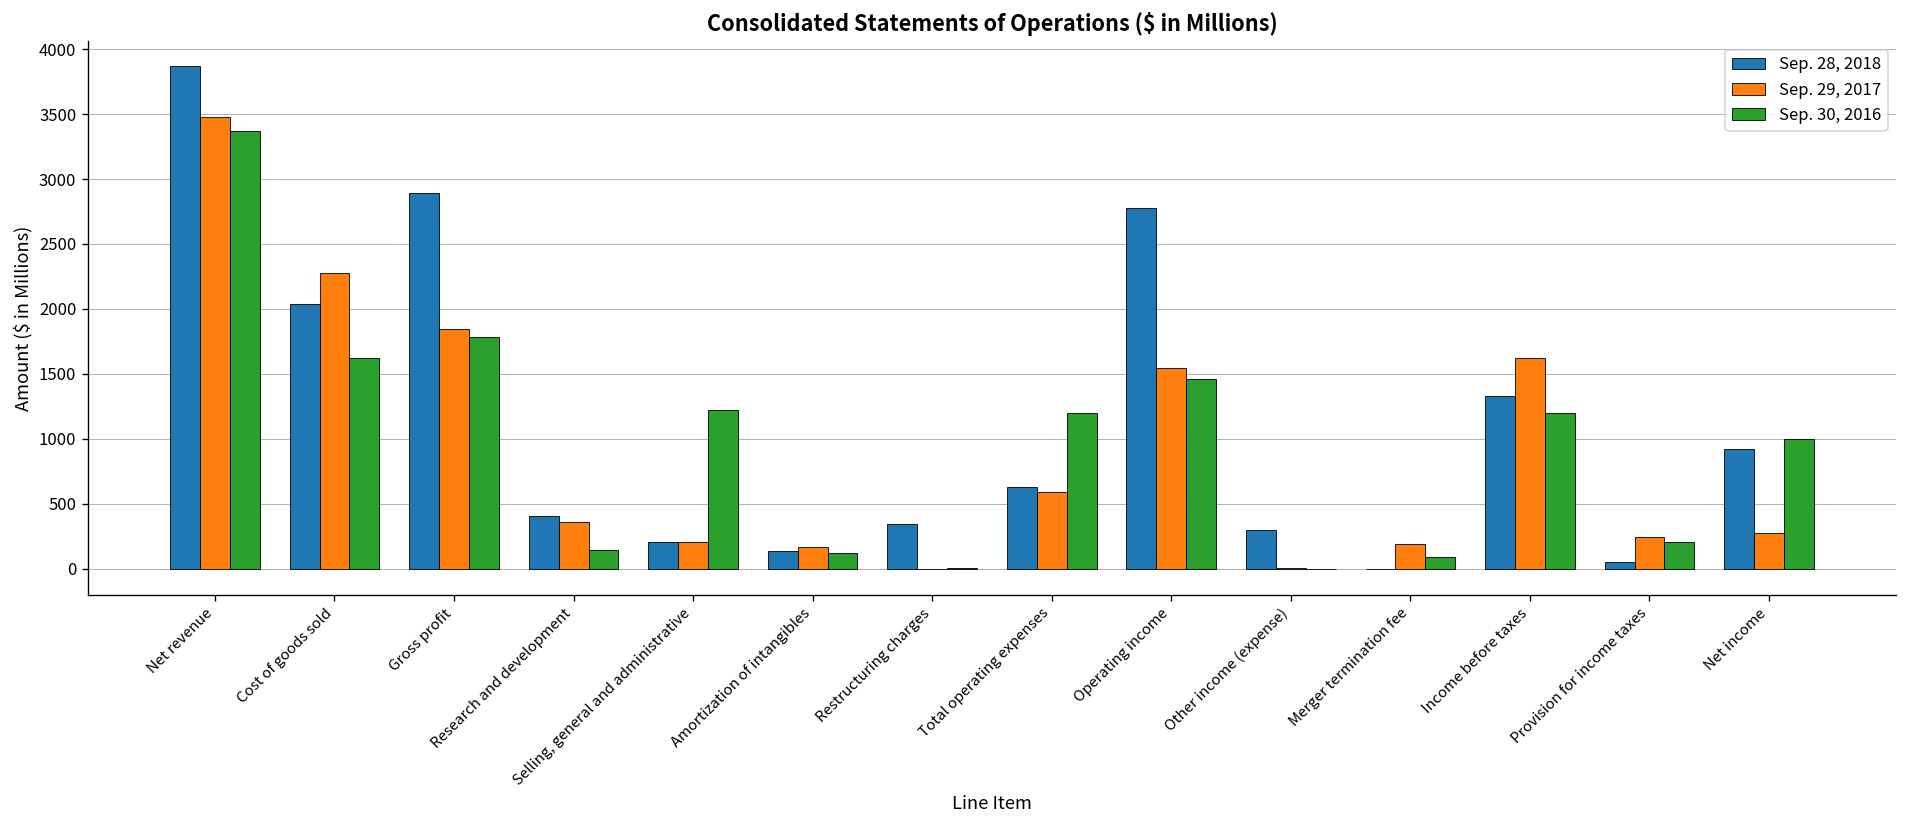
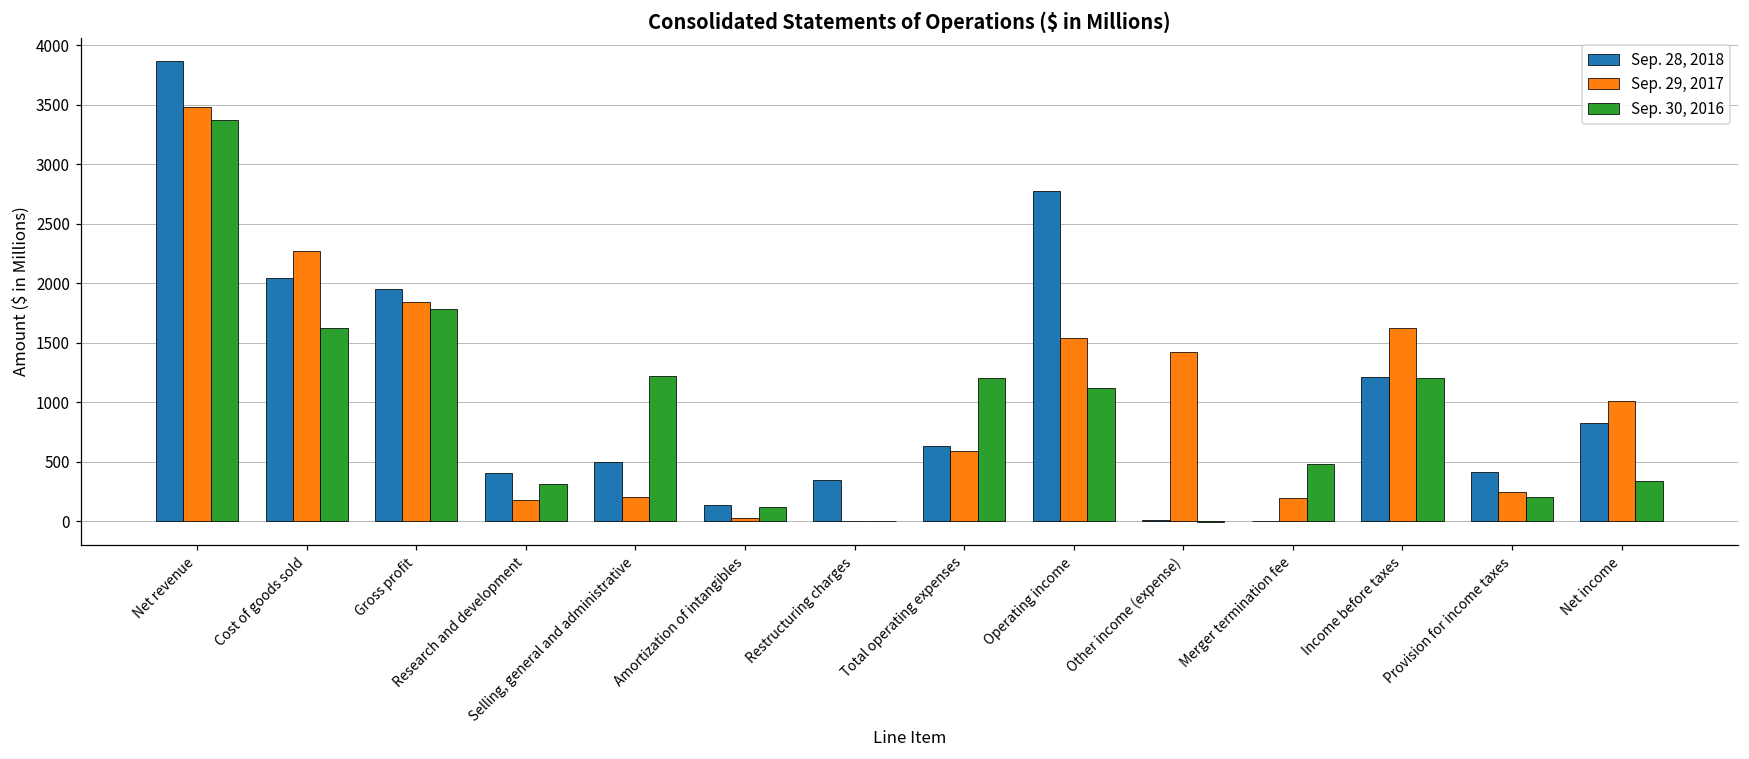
  {
    "Sep. 28, 2018": {
      "Net revenue": 3870,
      "Cost of goods sold": 2040,
-     "Gross profit": 2900,
+     "Gross profit": 1950,
      "Research and development": 400,
-     "Selling, general and administrative": 210,
+     "Selling, general and administrative": 500,
      "Amortization of intangibles": 130,
      "Restructuring charges": 340,
      "Total operating expenses": 630,
      "Operating income": 2770,
-     "Other income (expense)": 290,
+     "Other income (expense)": 10,
      "Merger termination fee": 0,
-     "Income before taxes": 1330,
-     "Provision for income taxes": 50,
-     "Net income": 920
+     "Income before taxes": 1220,
+     "Provision for income taxes": 410,
+     "Net income": 820
    },
    "Sep. 29, 2017": {
      "Net revenue": 3480,
      "Cost of goods sold": 2270,
      "Gross profit": 1840,
-     "Research and development": 360,
+     "Research and development": 180,
      "Selling, general and administrative": 200,
-     "Amortization of intangibles": 170,
+     "Amortization of intangibles": 30,
      "Total operating expenses": 590,
      "Operating income": 1540,
-     "Other income (expense)": 0,
+     "Other income (expense)": 1420,
      "Merger termination fee": 190,
      "Income before taxes": 1630,
      "Provision for income taxes": 250,
-     "Net income": 270
+     "Net income": 1010
    },
    "Sep. 30, 2016": {
      "Net revenue": 3370,
      "Cost of goods sold": 1620,
      "Gross profit": 1780,
-     "Research and development": 140,
+     "Research and development": 310,
      "Selling, general and administrative": 1220,
      "Amortization of intangibles": 120,
      "Total operating expenses": 1200,
-     "Operating income": 1460,
-     "Merger termination fee": 90,
+     "Operating income": 1120,
+     "Merger termination fee": 480,
      "Income before taxes": 1200,
      "Provision for income taxes": 210,
-     "Net income": 1000
+     "Net income": 340
    }
  }
